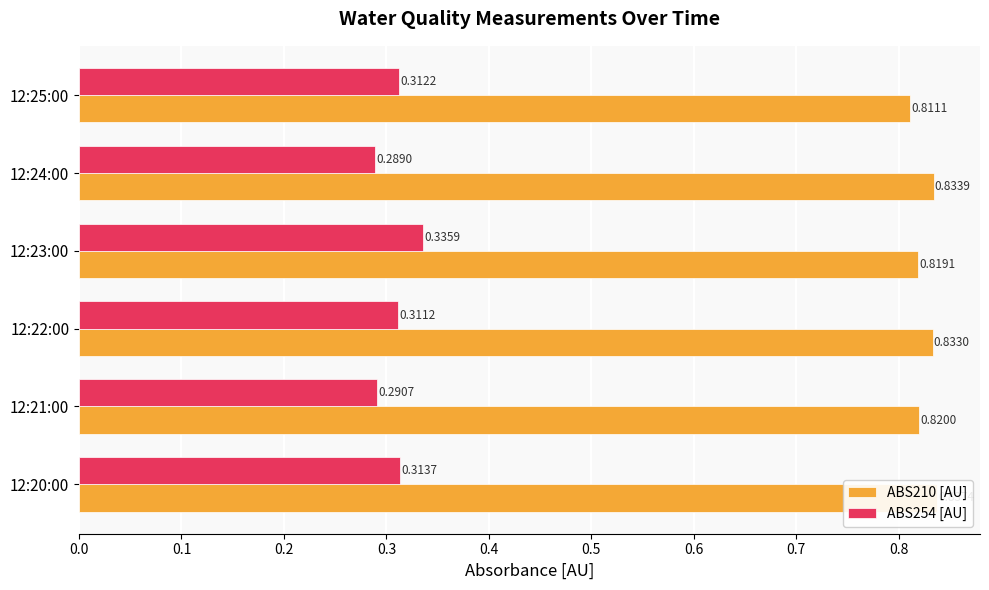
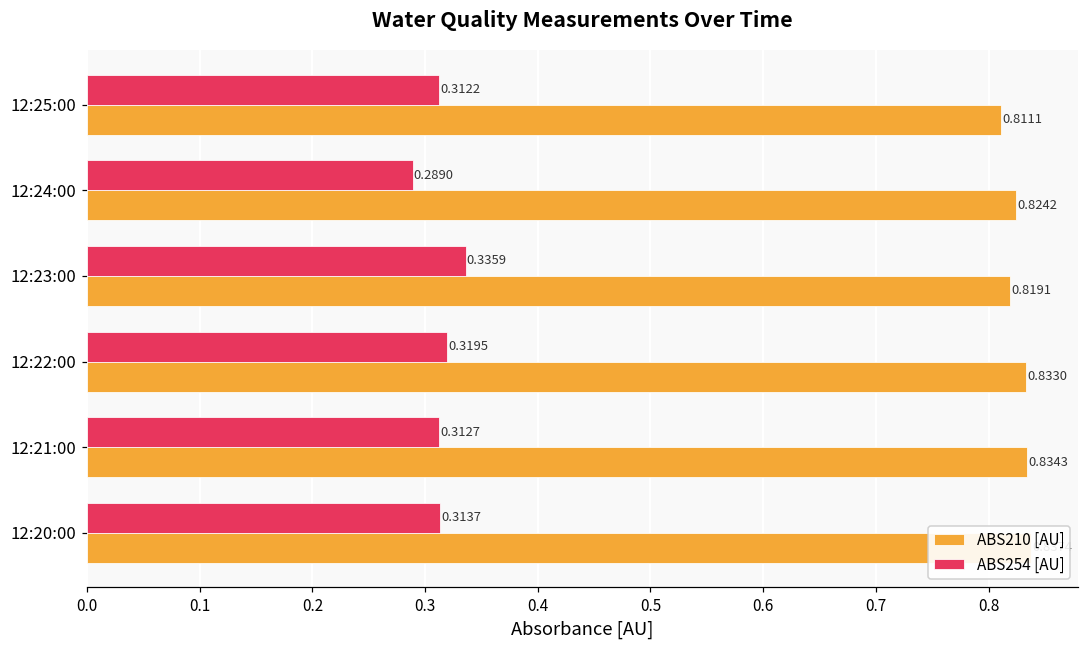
  {
    "ABS210 [AU]": {
      "12:25:00": 0.8111,
-     "12:24:00": 0.8339,
+     "12:24:00": 0.8242,
      "12:23:00": 0.8191,
      "12:22:00": 0.8330,
-     "12:21:00": 0.8200
+     "12:21:00": 0.8343
    },
    "ABS254 [AU]": {
      "12:25:00": 0.3122,
      "12:24:00": 0.2890,
      "12:23:00": 0.3359,
-     "12:22:00": 0.3112,
-     "12:21:00": 0.2907,
+     "12:22:00": 0.3195,
+     "12:21:00": 0.3127,
      "12:20:00": 0.3137
    }
  }
